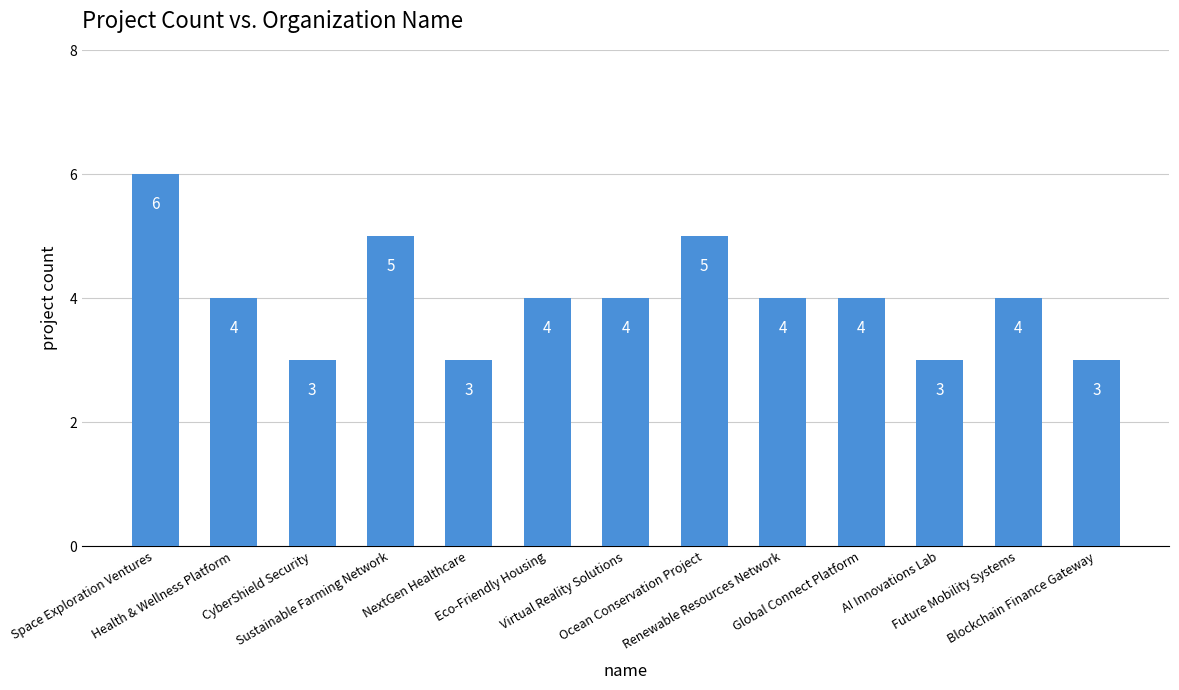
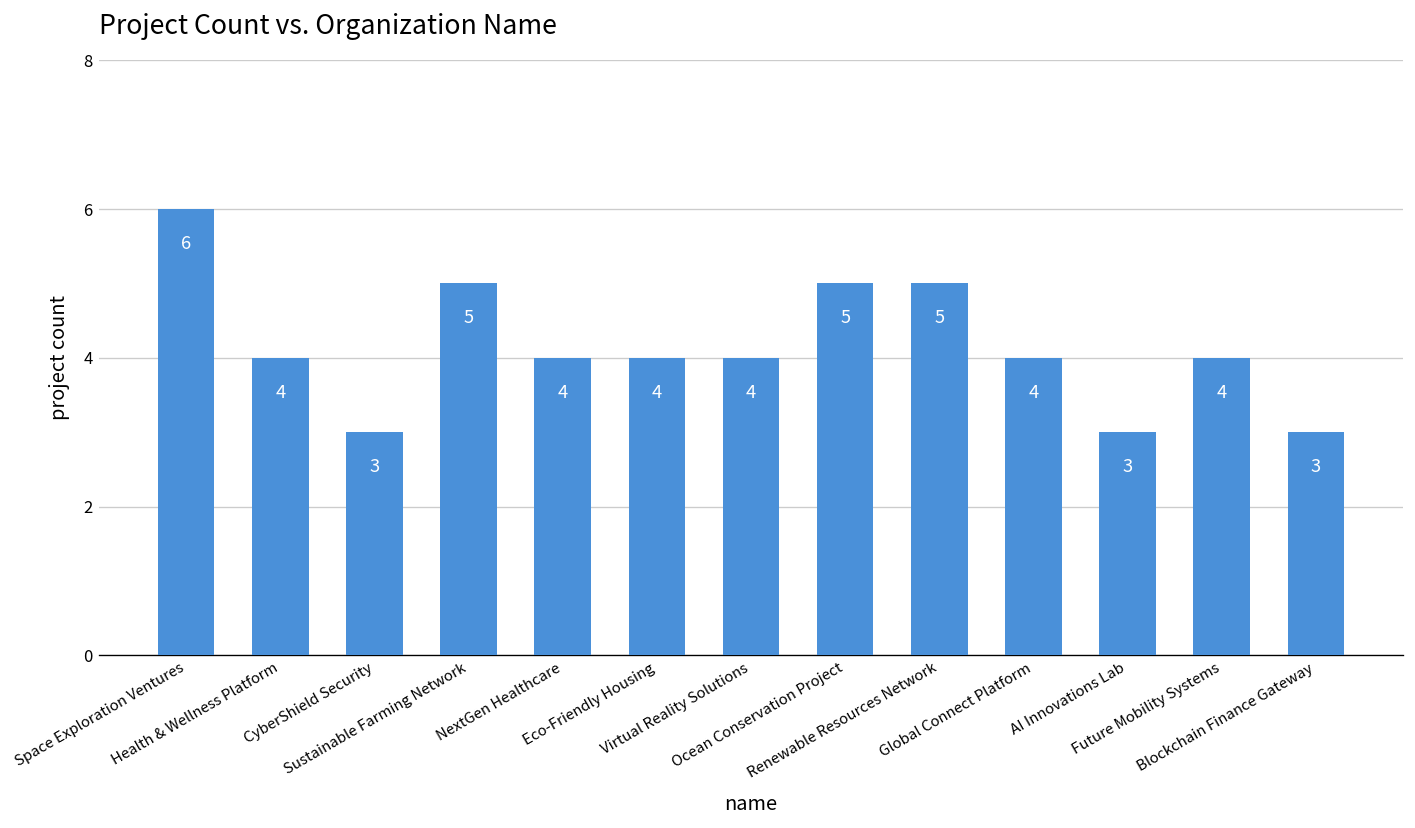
  {
    "Space Exploration Ventures": 6,
    "Health & Wellness Platform": 4,
    "CyberShield Security": 3,
    "Sustainable Farming Network": 5,
-   "NextGen Healthcare": 3,
+   "NextGen Healthcare": 4,
    "Eco-Friendly Housing": 4,
    "Virtual Reality Solutions": 4,
    "Ocean Conservation Project": 5,
-   "Renewable Resources Network": 4,
+   "Renewable Resources Network": 5,
    "Global Connect Platform": 4,
    "AI Innovations Lab": 3,
    "Future Mobility Systems": 4,
    "Blockchain Finance Gateway": 3
  }
